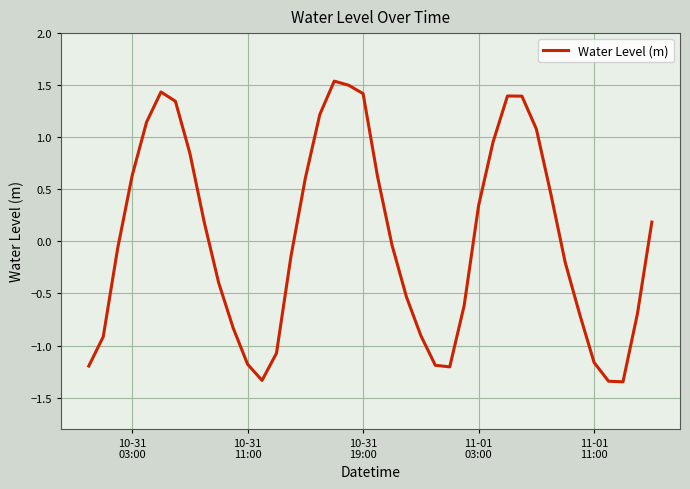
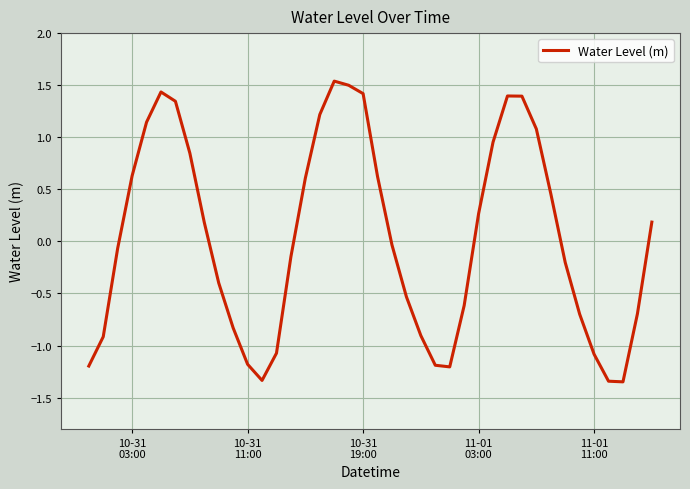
  {
    "10-31 03:00": 0.63,
    "10-31 11:00": -1.18,
    "10-31 19:00": 1.42,
-   "11-01 03:00": 0.34,
-   "11-01 11:00": -1.16
+   "11-01 03:00": 0.27,
+   "11-01 11:00": -1.08
  }
